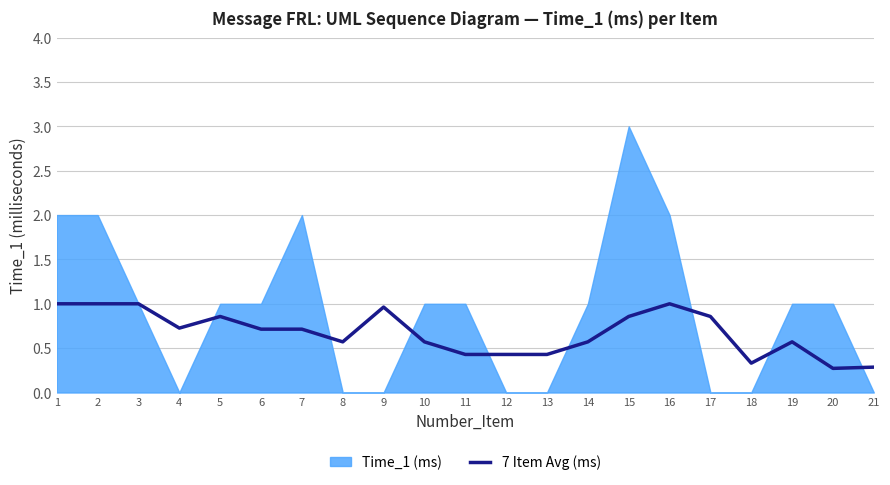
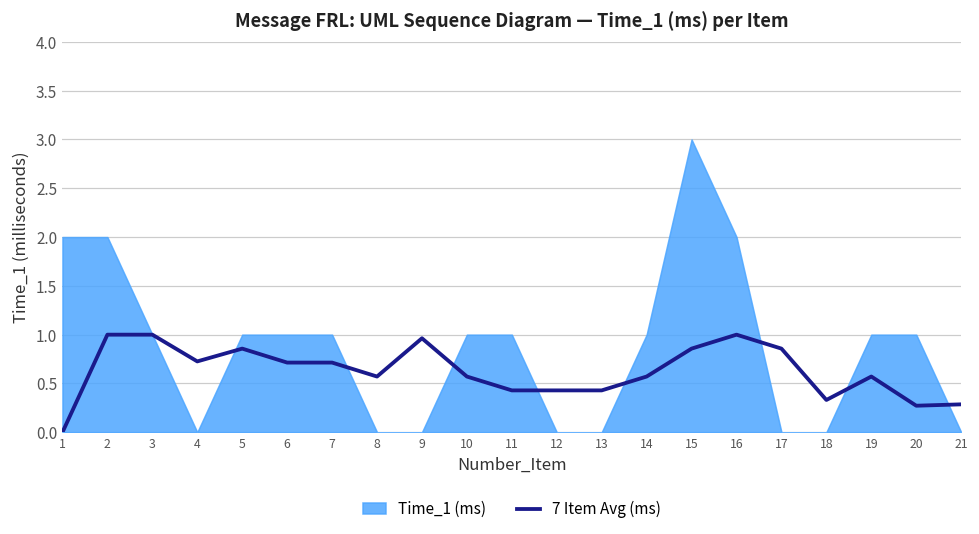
  {
    "7 Item Avg (ms)": {
-     "1": 1,
+     "1": 0,
      "2": 1,
      "4": 0.7,
      "5": 0.9,
      "6": 0.7,
      "7": 0.7,
      "8": 0.6,
      "9": 1.0,
      "10": 0.6,
      "11": 0.4,
      "12": 0.4,
      "13": 0.4,
      "14": 0.6,
      "15": 0.9,
      "16": 1,
      "17": 0.9,
      "18": 0.3,
      "19": 0.6,
      "20": 0.3,
      "21": 0.3
    },
    "Time_1 (ms)": {
      "1": 2,
      "2": 2,
      "4": 0,
      "5": 1,
      "6": 1,
-     "7": 2,
+     "7": 1,
      "8": 0,
      "9": 0,
      "10": 1,
      "11": 1,
      "12": 0,
      "13": 0,
      "14": 1,
      "15": 3,
      "16": 2,
      "17": 0,
      "18": 0,
      "19": 1,
      "20": 1,
      "21": 0
    }
  }
